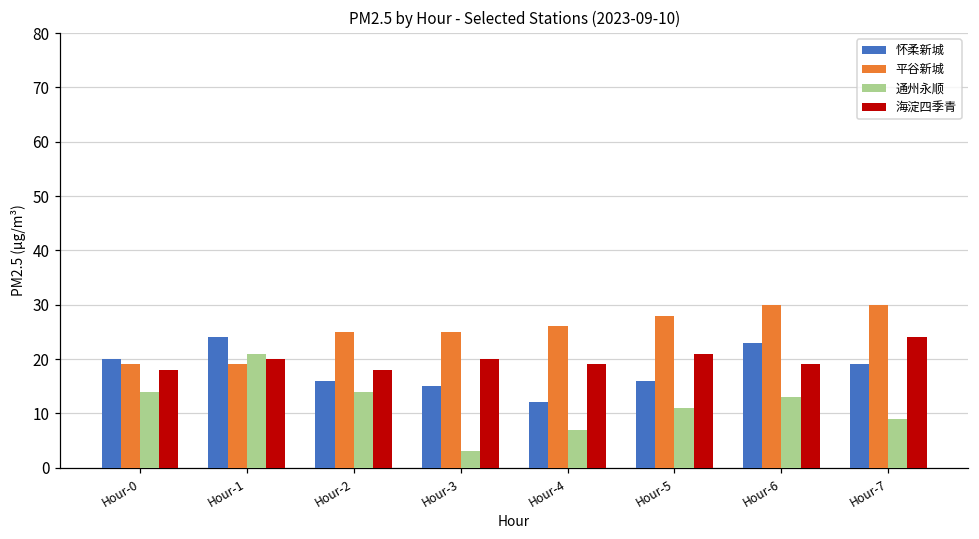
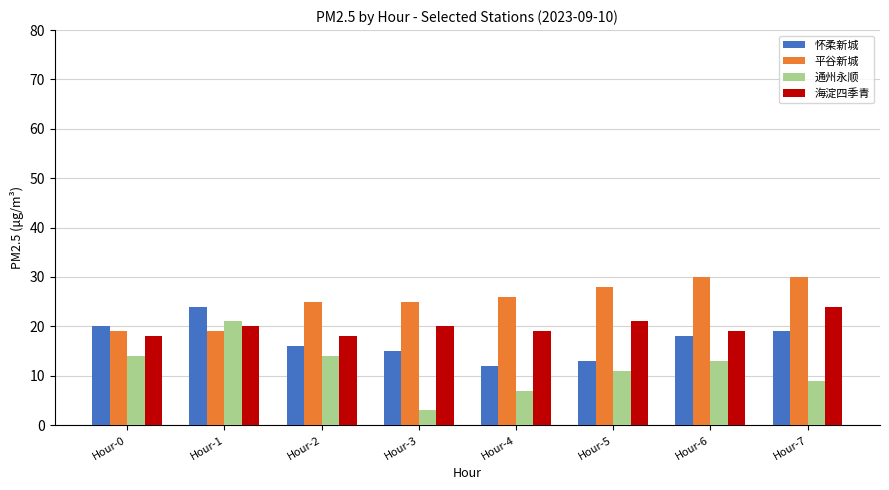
  {
    "怀柔新城": {
      "Hour-0": 20,
      "Hour-1": 24,
      "Hour-2": 16,
      "Hour-3": 15,
      "Hour-4": 12,
-     "Hour-5": 16,
-     "Hour-6": 23,
+     "Hour-5": 13,
+     "Hour-6": 18,
      "Hour-7": 19
    },
    "平谷新城": {
      "Hour-0": 19,
      "Hour-1": 19,
      "Hour-2": 25,
      "Hour-3": 25,
      "Hour-4": 26,
      "Hour-5": 28,
      "Hour-6": 30,
      "Hour-7": 30
    },
    "通州永顺": {
      "Hour-0": 14,
      "Hour-1": 21,
      "Hour-2": 14,
      "Hour-3": 3,
      "Hour-4": 7,
      "Hour-5": 11,
      "Hour-6": 13,
      "Hour-7": 9
    },
    "海淀四季青": {
      "Hour-0": 18,
      "Hour-1": 20,
      "Hour-2": 18,
      "Hour-3": 20,
      "Hour-4": 19,
      "Hour-5": 21,
      "Hour-6": 19,
      "Hour-7": 24
    }
  }
